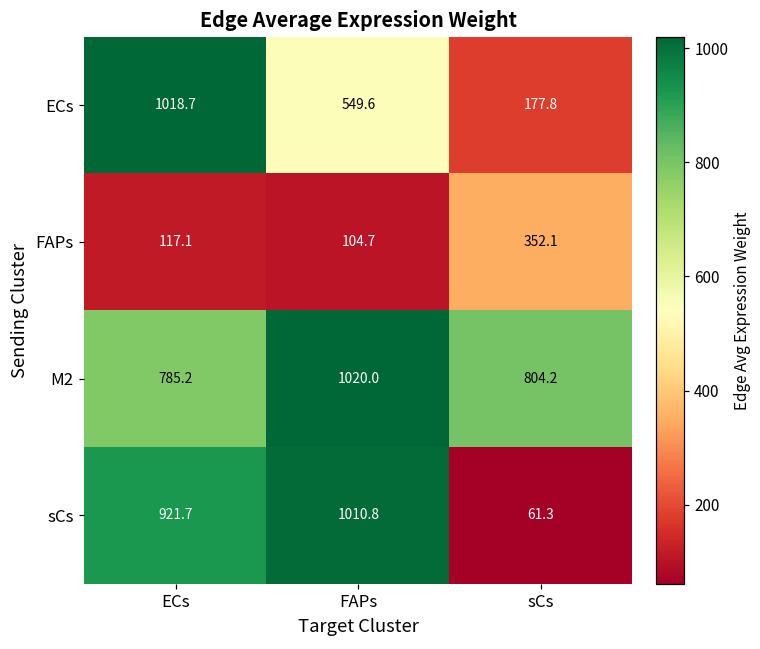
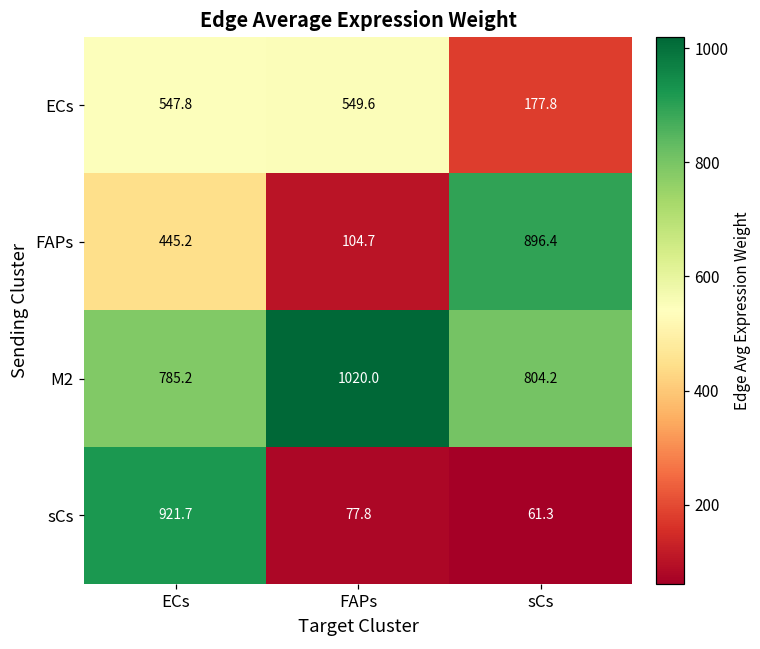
  {
    "ECs": {
-     "ECs": 1018.7,
+     "ECs": 547.8,
      "FAPs": 549.6,
      "sCs": 177.8
    },
    "FAPs": {
-     "ECs": 117.1,
+     "ECs": 445.2,
      "FAPs": 104.7,
-     "sCs": 352.1
+     "sCs": 896.4
    },
    "M2": {
      "ECs": 785.2,
      "FAPs": 1020.0,
      "sCs": 804.2
    },
    "sCs": {
      "ECs": 921.7,
-     "FAPs": 1010.8,
+     "FAPs": 77.8,
      "sCs": 61.3
    }
  }
